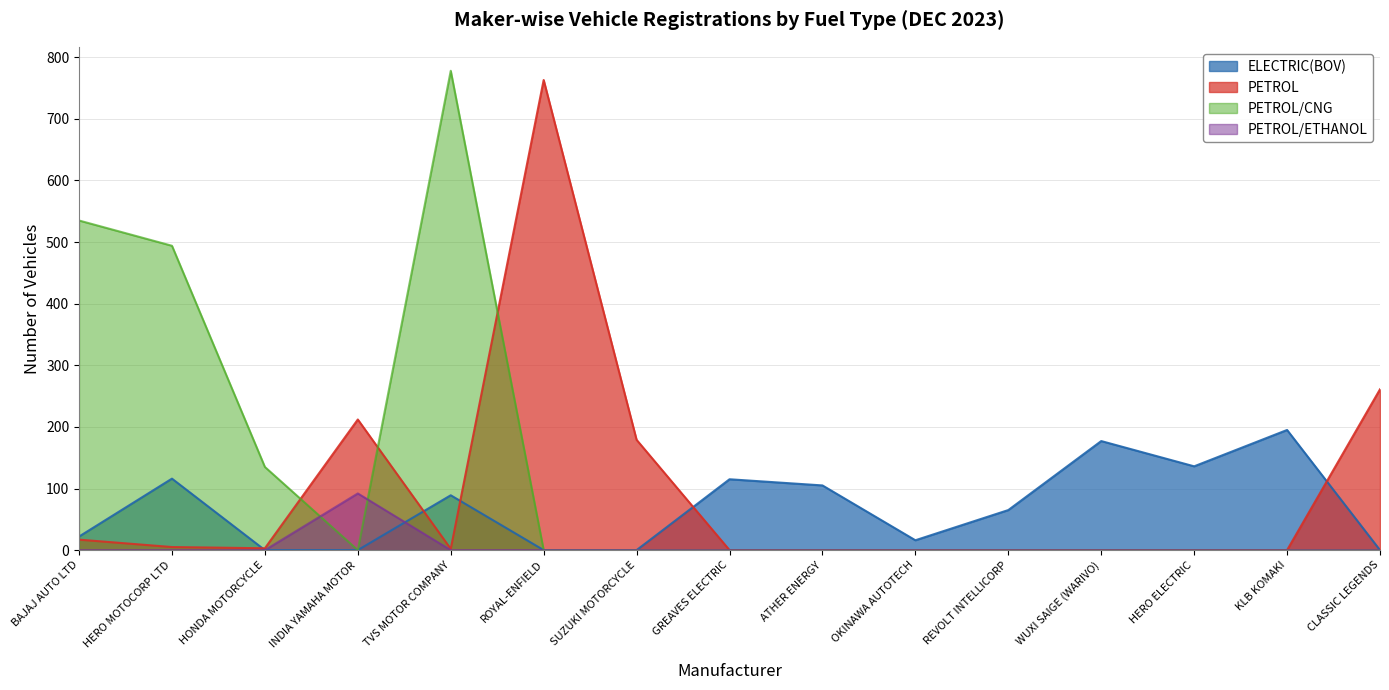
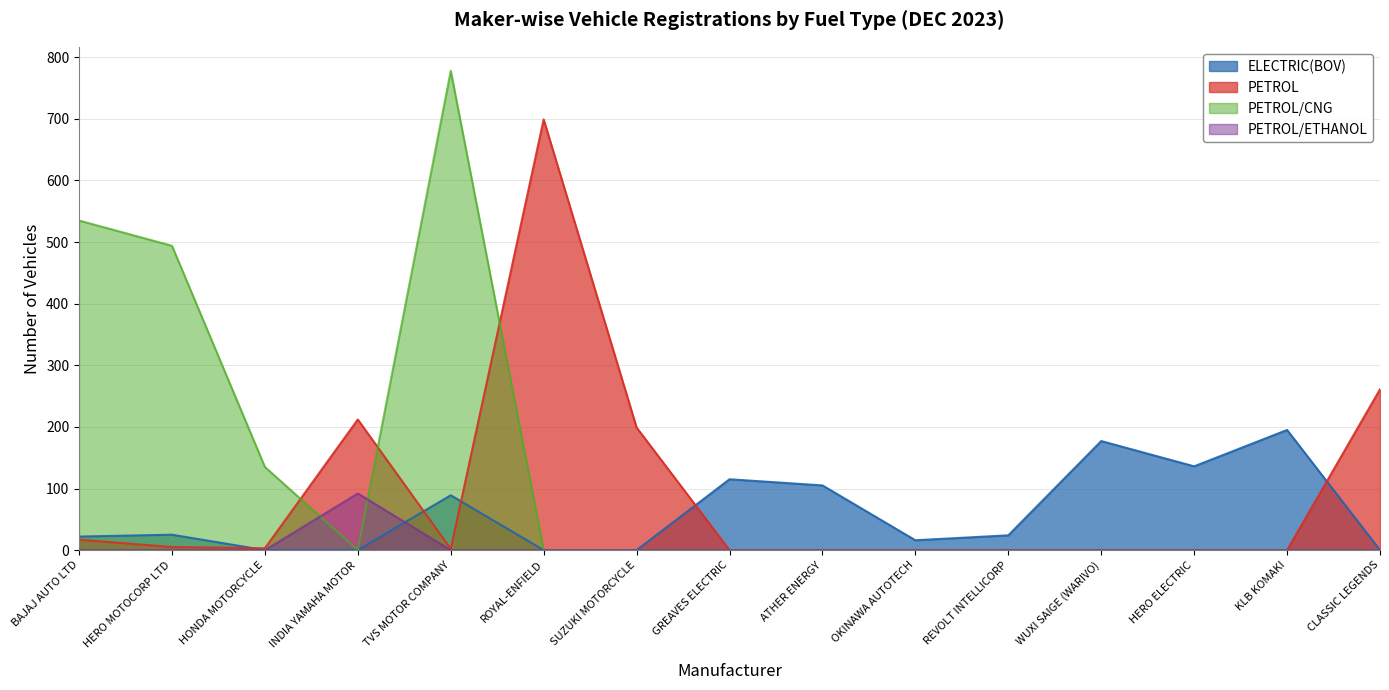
  {
    "ELECTRIC(BOV)": {
      "BAJAJ AUTO LTD": 20,
-     "HERO MOTOCORP LTD": 120,
+     "HERO MOTOCORP LTD": 30,
      "TVS MOTOR COMPANY": 90,
      "GREAVES ELECTRIC": 120,
      "ATHER ENERGY": 110,
      "OKINAWA AUTOTECH": 20,
-     "REVOLT INTELLICORP": 70,
+     "REVOLT INTELLICORP": 20,
      "WUXI SAIGE (WARIVO)": 180,
      "HERO ELECTRIC": 140,
      "KLB KOMAKI": 200
    },
    "PETROL": {
      "BAJAJ AUTO LTD": 20,
      "HERO MOTOCORP LTD": 10,
      "INDIA YAMAHA MOTOR": 210,
-     "ROYAL-ENFIELD": 760,
-     "SUZUKI MOTORCYCLE": 180,
+     "ROYAL-ENFIELD": 700,
+     "SUZUKI MOTORCYCLE": 200,
      "CLASSIC LEGENDS": 260
    },
    "PETROL/CNG": {
      "BAJAJ AUTO LTD": 540,
      "HERO MOTOCORP LTD": 490,
      "HONDA MOTORCYCLE": 140,
      "TVS MOTOR COMPANY": 780
    },
    "PETROL/ETHANOL": {
      "BAJAJ AUTO LTD": 0,
      "HERO MOTOCORP LTD": 0,
      "INDIA YAMAHA MOTOR": 90
    }
  }
